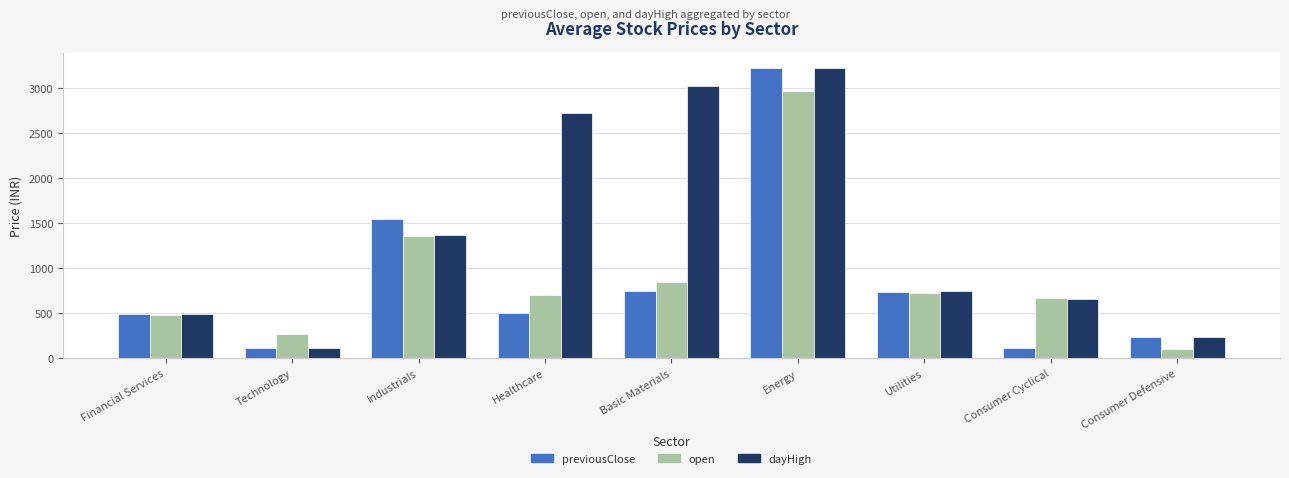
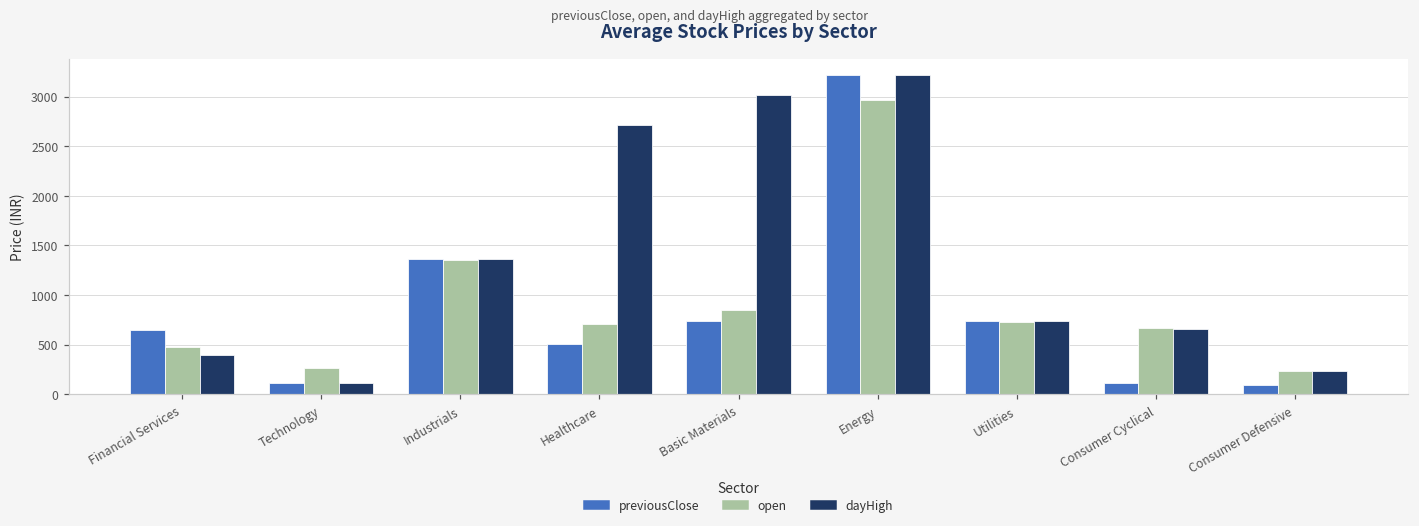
  {
    "previousClose": {
-     "Financial Services": 500,
+     "Financial Services": 600,
      "Technology": 100,
-     "Industrials": 1500,
+     "Industrials": 1400,
      "Healthcare": 500,
      "Basic Materials": 700,
      "Energy": 3200,
      "Utilities": 700,
      "Consumer Cyclical": 100,
-     "Consumer Defensive": 200
+     "Consumer Defensive": 100
    },
    "open": {
      "Financial Services": 500,
      "Technology": 300,
      "Industrials": 1400,
      "Healthcare": 700,
      "Basic Materials": 800,
      "Energy": 3000,
      "Utilities": 700,
      "Consumer Cyclical": 700,
-     "Consumer Defensive": 100
+     "Consumer Defensive": 200
    },
    "dayHigh": {
-     "Financial Services": 500,
+     "Financial Services": 400,
      "Technology": 100,
      "Industrials": 1400,
      "Healthcare": 2700,
      "Basic Materials": 3000,
      "Energy": 3200,
      "Utilities": 700,
      "Consumer Cyclical": 700,
      "Consumer Defensive": 200
    }
  }
